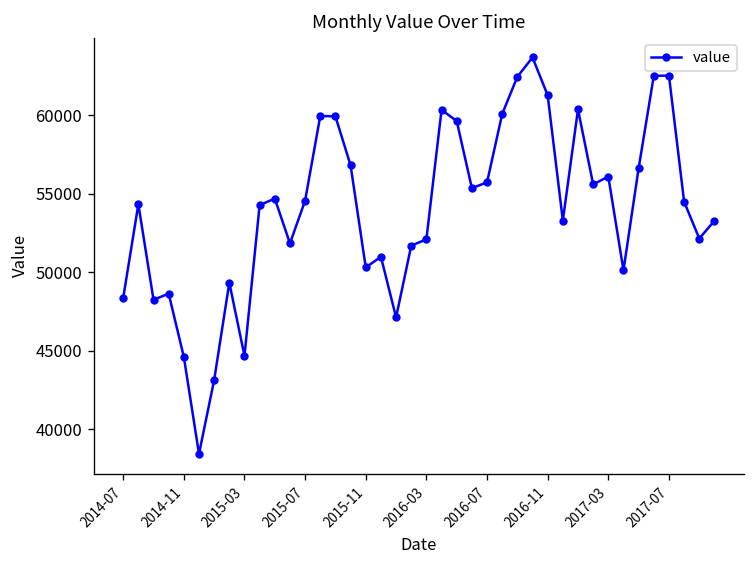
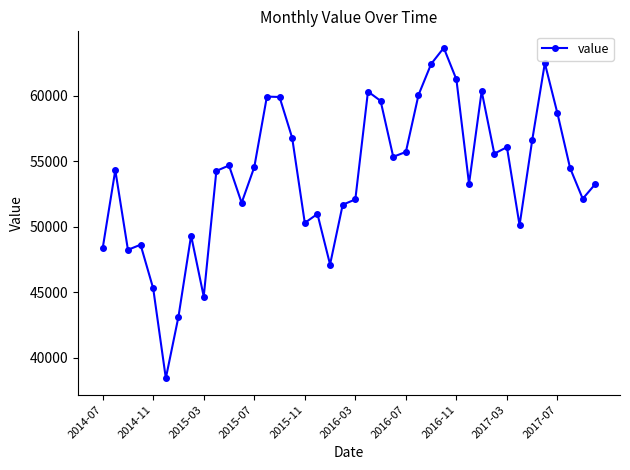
  {
    "2014-07": 48400,
-   "2014-11": 44600,
+   "2014-11": 45300,
    "2015-03": 44700,
    "2015-07": 54600,
    "2015-11": 50300,
    "2016-03": 52100,
    "2016-07": 55700,
    "2016-11": 61300,
    "2017-03": 56100,
-   "2017-07": 62500
+   "2017-07": 58700
  }
